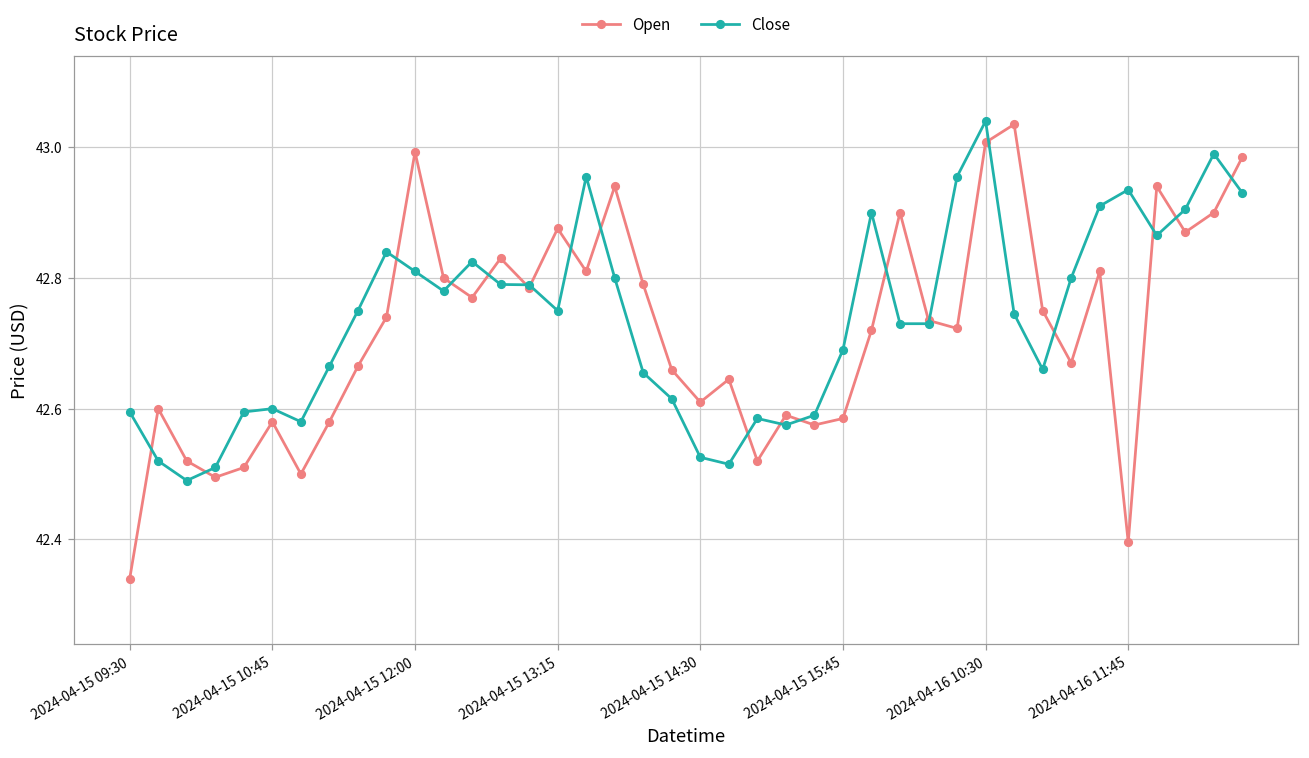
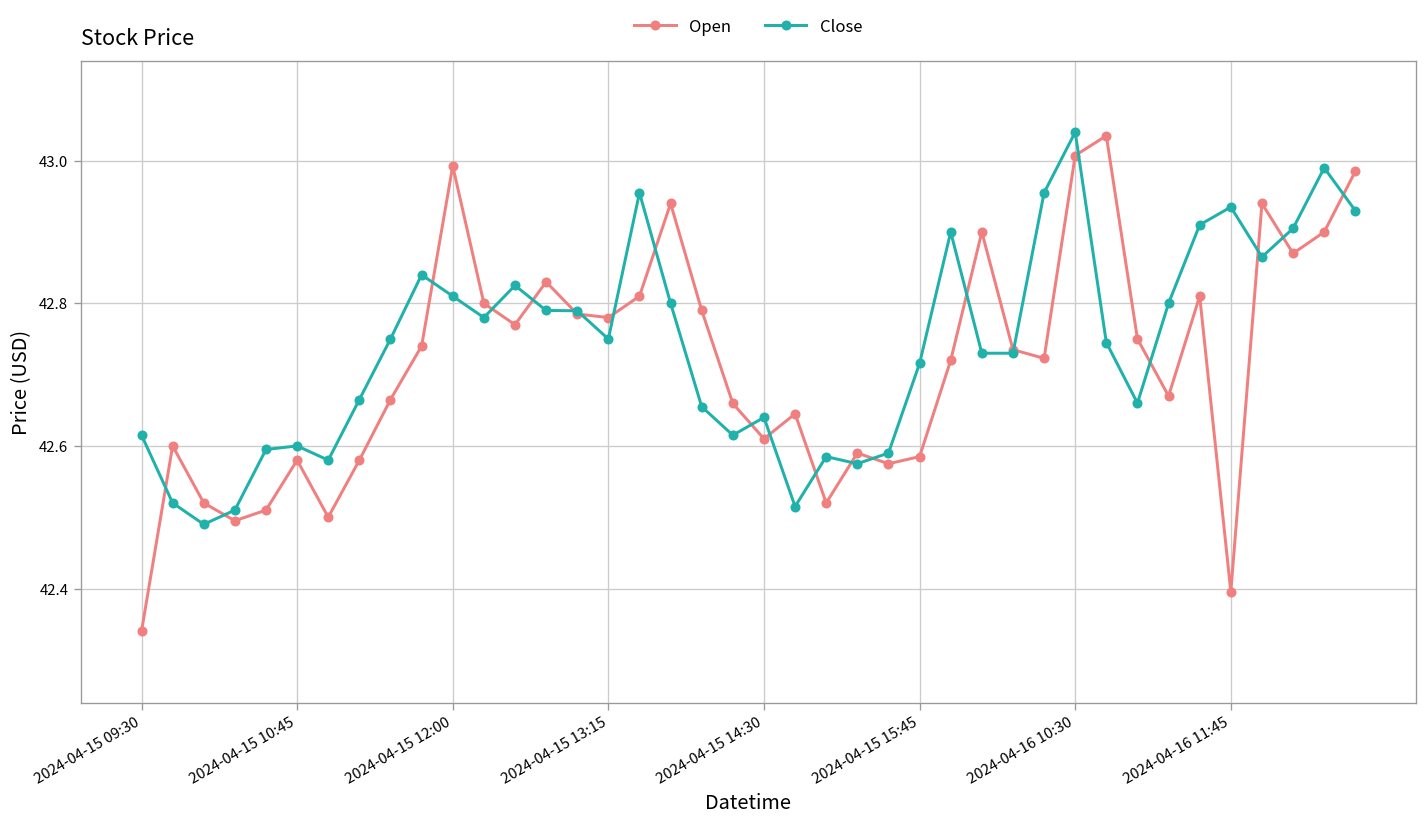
  {
    "Open": {
      "2024-04-15 09:30": 42.34,
      "2024-04-15 10:45": 42.58,
      "2024-04-15 12:00": 42.99,
-     "2024-04-15 13:15": 42.88,
+     "2024-04-15 13:15": 42.78,
      "2024-04-15 14:30": 42.61,
      "2024-04-15 15:45": 42.58,
      "2024-04-16 10:30": 43.01,
      "2024-04-16 11:45": 42.40
    },
    "Close": {
-     "2024-04-15 09:30": 42.60,
+     "2024-04-15 09:30": 42.62,
      "2024-04-15 10:45": 42.60,
      "2024-04-15 12:00": 42.81,
      "2024-04-15 13:15": 42.75,
-     "2024-04-15 14:30": 42.53,
-     "2024-04-15 15:45": 42.69,
+     "2024-04-15 14:30": 42.64,
+     "2024-04-15 15:45": 42.72,
      "2024-04-16 10:30": 43.04,
      "2024-04-16 11:45": 42.94
    }
  }
